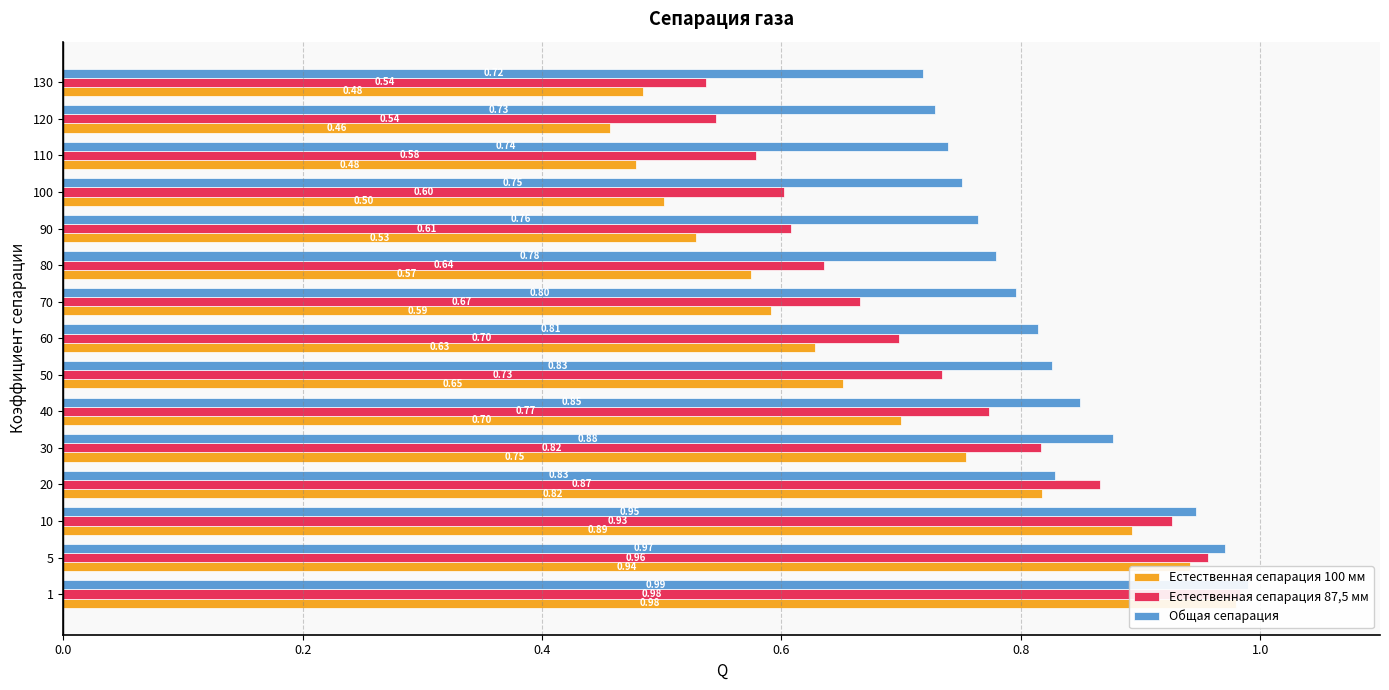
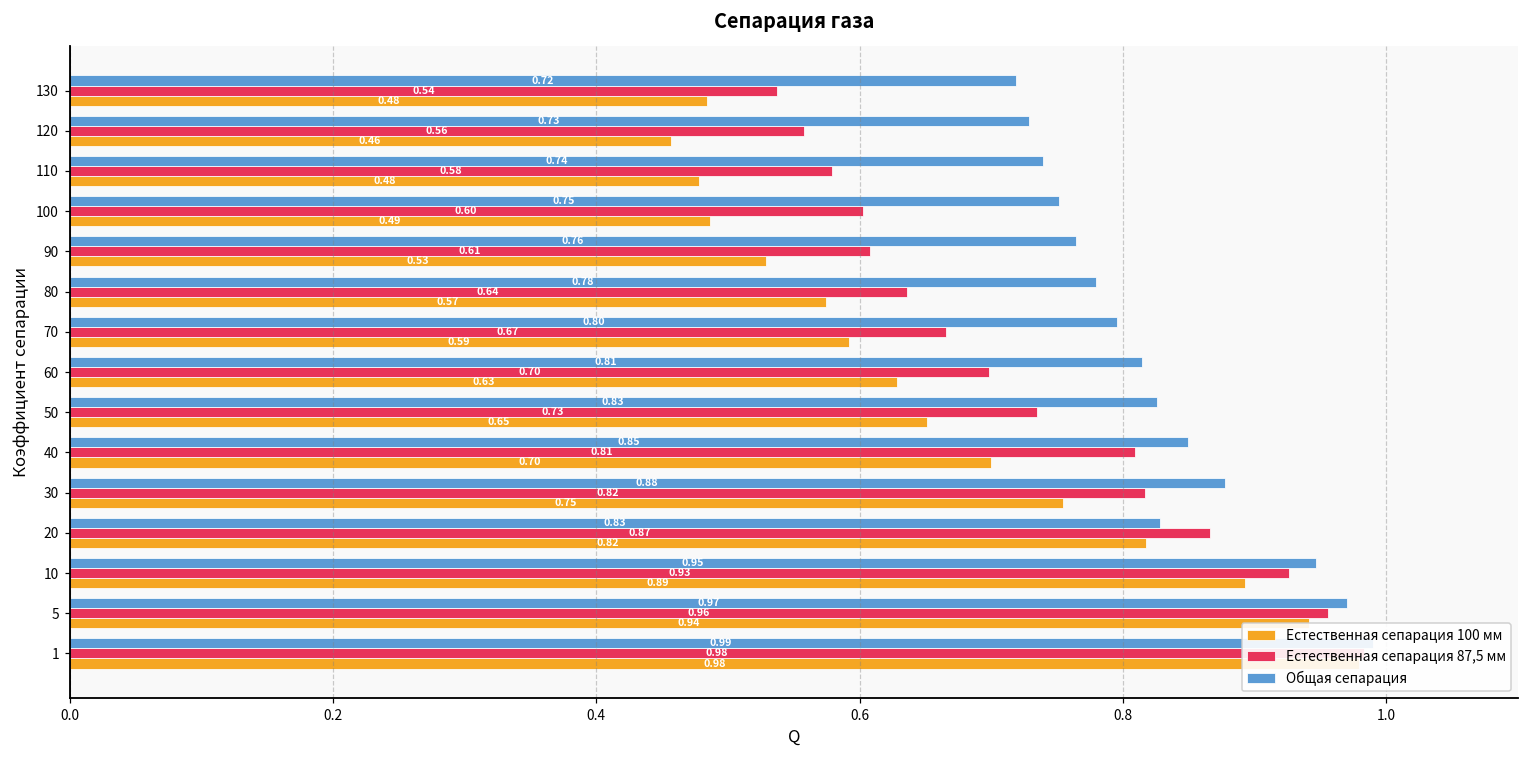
  {
    "Естественная сепарация 100 мм": {
      "130": 0.48,
      "120": 0.46,
      "110": 0.48,
-     "100": 0.50,
+     "100": 0.49,
      "90": 0.53,
      "80": 0.57,
      "70": 0.59,
      "60": 0.63,
      "50": 0.65,
      "40": 0.70,
      "30": 0.75,
      "20": 0.82,
      "10": 0.89
    },
    "Естественная сепарация 87,5 мм": {
      "130": 0.54,
-     "120": 0.54,
+     "120": 0.56,
      "110": 0.58,
      "100": 0.60,
      "90": 0.61,
      "80": 0.64,
      "70": 0.67,
      "60": 0.70,
      "50": 0.73,
-     "40": 0.77,
+     "40": 0.81,
      "30": 0.82,
      "20": 0.87,
      "10": 0.93,
      "5": 0.96
    },
    "Общая сепарация": {
      "130": 0.72,
      "120": 0.73,
      "110": 0.74,
      "100": 0.75,
      "90": 0.76,
      "80": 0.78,
      "70": 0.80,
      "60": 0.81,
      "50": 0.83,
      "40": 0.85,
      "30": 0.88,
      "20": 0.83,
      "10": 0.95,
      "5": 0.97
    }
  }
